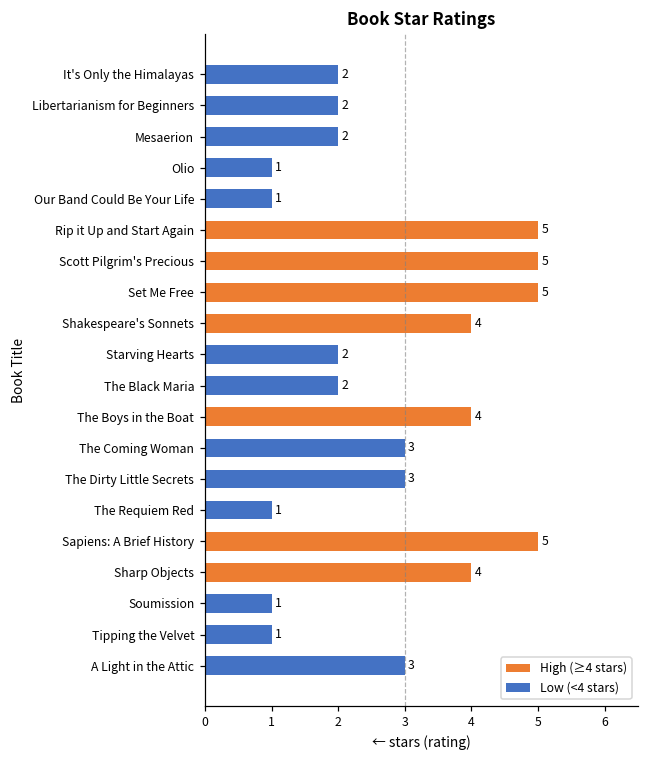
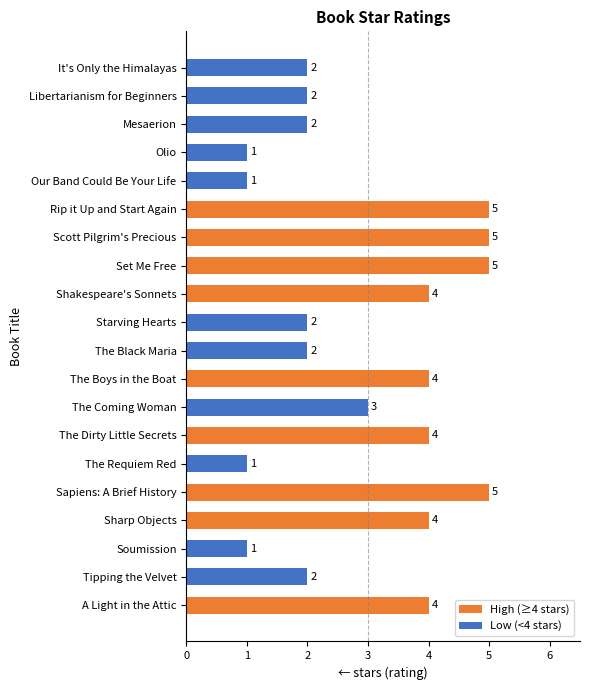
  {
    "It's Only the Himalayas": 2,
    "Libertarianism for Beginners": 2,
    "Mesaerion": 2,
    "Olio": 1,
    "Our Band Could Be Your Life": 1,
    "Rip it Up and Start Again": 5,
    "Scott Pilgrim's Precious": 5,
    "Set Me Free": 5,
    "Shakespeare's Sonnets": 4,
    "Starving Hearts": 2,
    "The Black Maria": 2,
    "The Boys in the Boat": 4,
    "The Coming Woman": 3,
-   "The Dirty Little Secrets": 3,
+   "The Dirty Little Secrets": 4,
    "The Requiem Red": 1,
    "Sapiens: A Brief History": 5,
    "Sharp Objects": 4,
    "Soumission": 1,
-   "Tipping the Velvet": 1,
-   "A Light in the Attic": 3
+   "Tipping the Velvet": 2,
+   "A Light in the Attic": 4
  }
